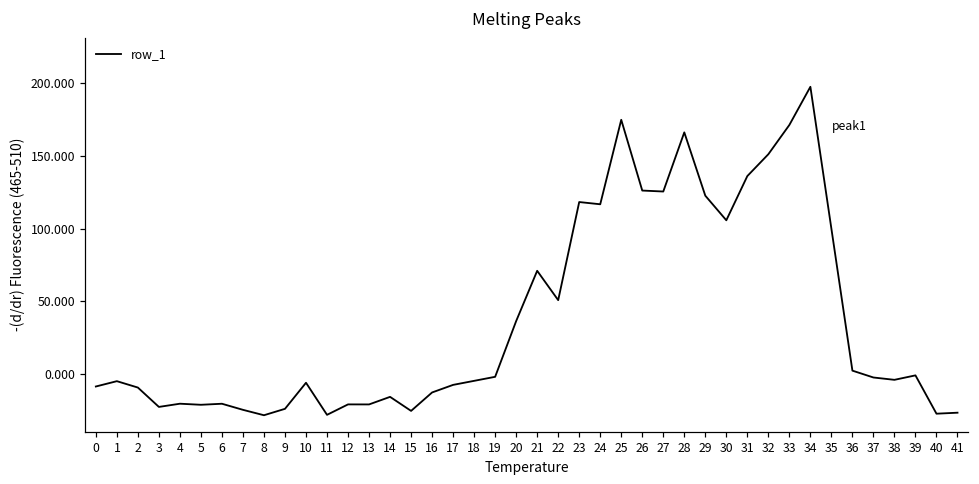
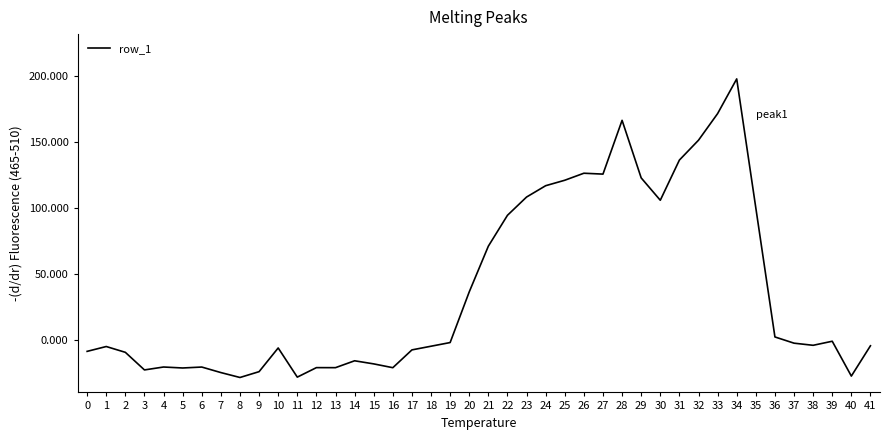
  {
    "0": -8,
    "1": -5,
    "2": -9,
    "3": -22,
    "4": -20,
    "5": -21,
    "6": -20,
    "7": -24,
    "8": -28,
    "9": -24,
    "10": -6,
    "11": -28,
    "12": -21,
    "13": -21,
    "14": -16,
-   "15": -25,
-   "16": -13,
+   "15": -18,
+   "16": -21,
    "17": -7,
    "19": -2,
    "20": 36,
    "21": 71,
-   "22": 51,
-   "23": 118,
+   "22": 94,
+   "23": 108,
    "24": 117,
-   "25": 175,
+   "25": 121,
    "26": 126,
    "27": 125,
    "28": 166,
    "29": 123,
    "30": 106,
    "31": 136,
    "32": 151,
    "33": 171,
    "34": 197,
    "36": 2,
    "37": -2,
    "38": -4,
    "39": -1,
    "40": -27,
-   "41": -26
+   "41": -4
  }
